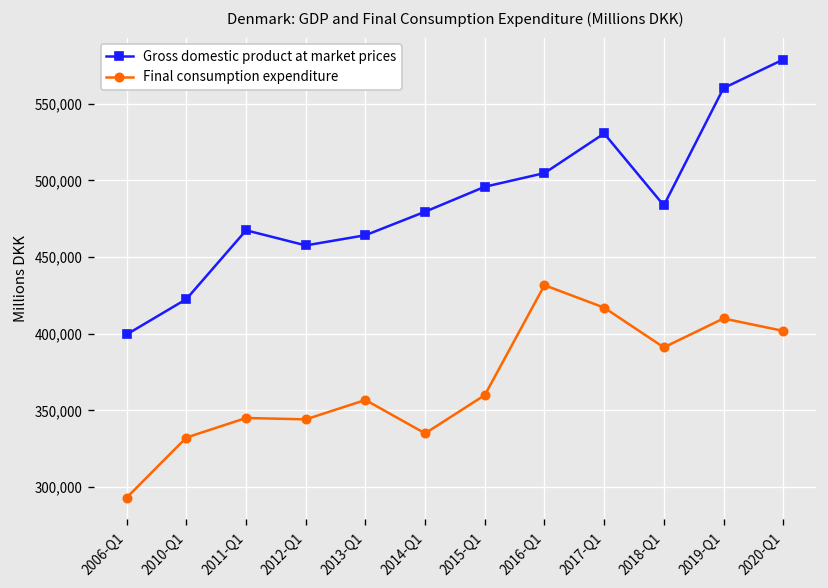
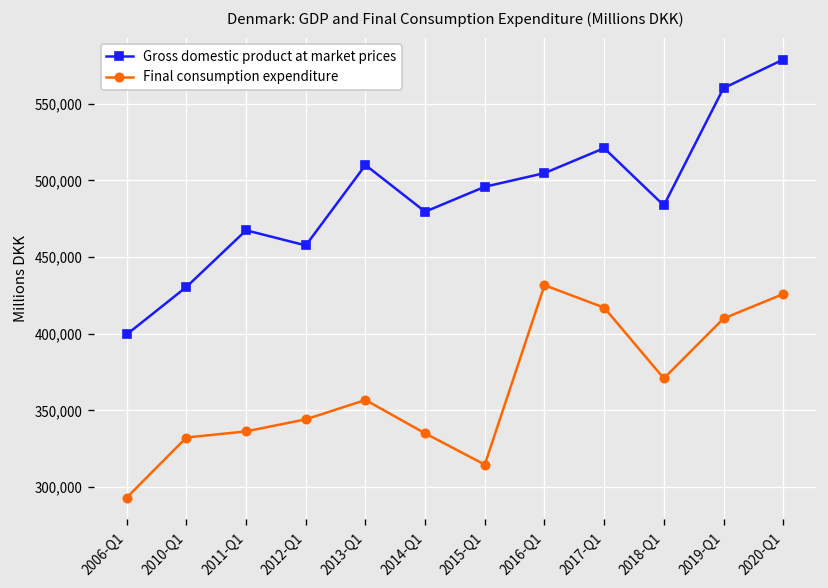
  {
    "Gross domestic product at market prices": {
      "2006-Q1": "400,000",
-     "2010-Q1": "423,000",
+     "2010-Q1": "431,000",
      "2011-Q1": "467,000",
      "2012-Q1": "458,000",
-     "2013-Q1": "464,000",
+     "2013-Q1": "510,000",
      "2014-Q1": "480,000",
      "2015-Q1": "496,000",
      "2016-Q1": "505,000",
-     "2017-Q1": "531,000",
+     "2017-Q1": "521,000",
      "2018-Q1": "484,000",
      "2019-Q1": "560,000",
      "2020-Q1": "579,000"
    },
    "Final consumption expenditure": {
      "2006-Q1": "293,000",
      "2010-Q1": "332,000",
-     "2011-Q1": "345,000",
+     "2011-Q1": "336,000",
      "2012-Q1": "344,000",
      "2013-Q1": "357,000",
      "2014-Q1": "335,000",
-     "2015-Q1": "360,000",
+     "2015-Q1": "315,000",
      "2016-Q1": "432,000",
      "2017-Q1": "417,000",
-     "2018-Q1": "391,000",
+     "2018-Q1": "371,000",
      "2019-Q1": "410,000",
-     "2020-Q1": "402,000"
+     "2020-Q1": "426,000"
    }
  }
